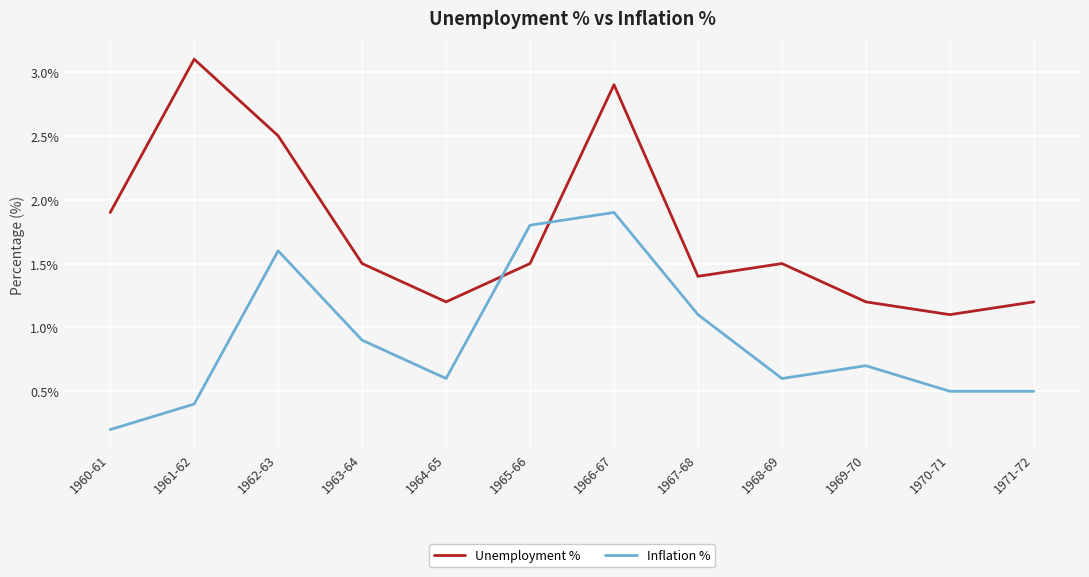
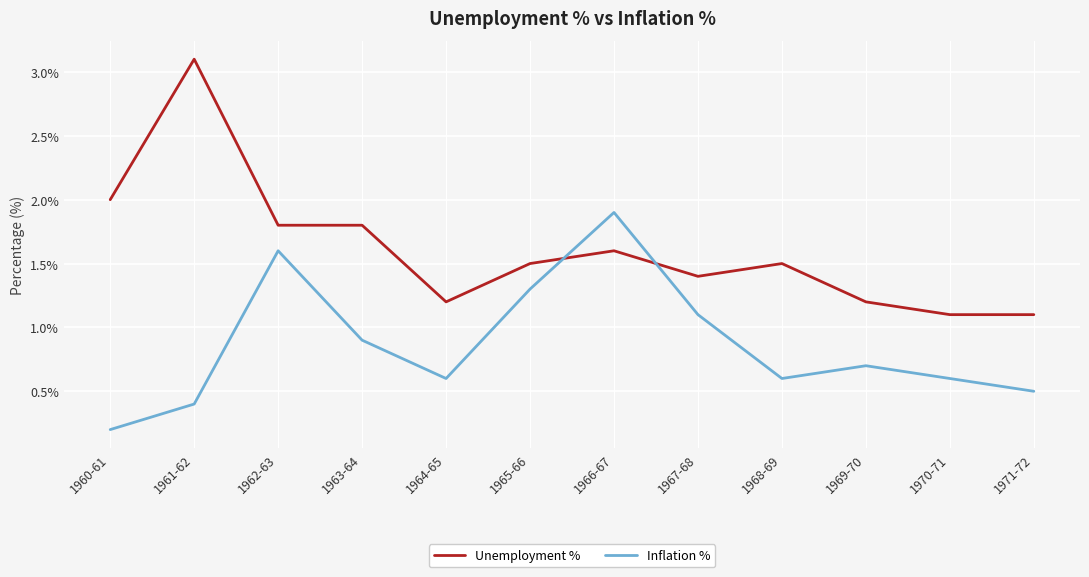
  {
    "Unemployment %": {
-     "1960-61": "1.9%",
+     "1960-61": "2.0%",
      "1961-62": "3.1%",
-     "1962-63": "2.5%",
-     "1963-64": "1.5%",
+     "1962-63": "1.8%",
+     "1963-64": "1.8%",
      "1964-65": "1.2%",
      "1965-66": "1.5%",
-     "1966-67": "2.9%",
+     "1966-67": "1.6%",
      "1967-68": "1.4%",
      "1968-69": "1.5%",
      "1969-70": "1.2%",
      "1970-71": "1.1%",
-     "1971-72": "1.2%"
+     "1971-72": "1.1%"
    },
    "Inflation %": {
      "1960-61": "0.2%",
      "1961-62": "0.4%",
      "1962-63": "1.6%",
      "1963-64": "0.9%",
      "1964-65": "0.6%",
-     "1965-66": "1.8%",
+     "1965-66": "1.3%",
      "1966-67": "1.9%",
      "1967-68": "1.1%",
      "1968-69": "0.6%",
      "1969-70": "0.7%",
-     "1970-71": "0.5%",
+     "1970-71": "0.6%",
      "1971-72": "0.5%"
    }
  }
